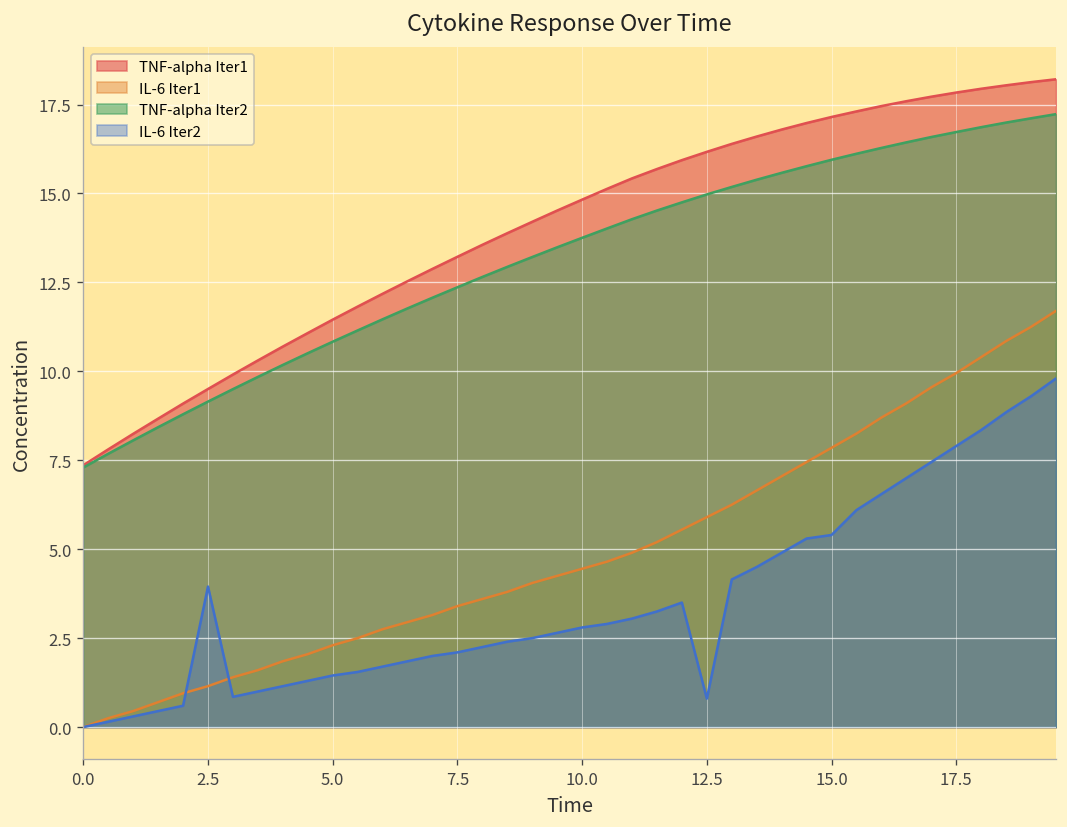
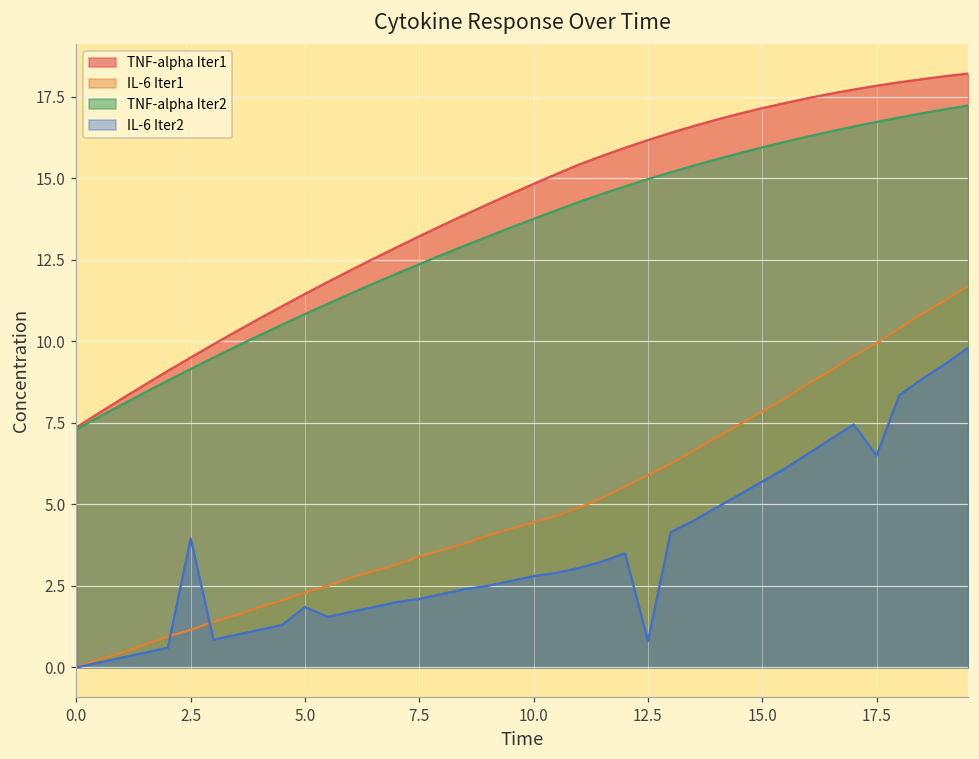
  {
    "TNF-alpha Iter2": {
      "2.5": 9.2,
      "5.0": 10.8,
      "7.5": 12.4,
      "10.0": 13.8,
      "12.5": 15.0,
      "15.0": 15.9,
      "17.5": 16.7
    },
    "IL-6 Iter2": {
      "2.5": 4.0,
-     "5.0": 1.5,
+     "5.0": 1.9,
      "7.5": 2.1,
      "10.0": 2.8,
      "12.5": 0.8,
-     "15.0": 5.4,
-     "17.5": 7.9
+     "15.0": 5.7,
+     "17.5": 6.5
    }
  }
